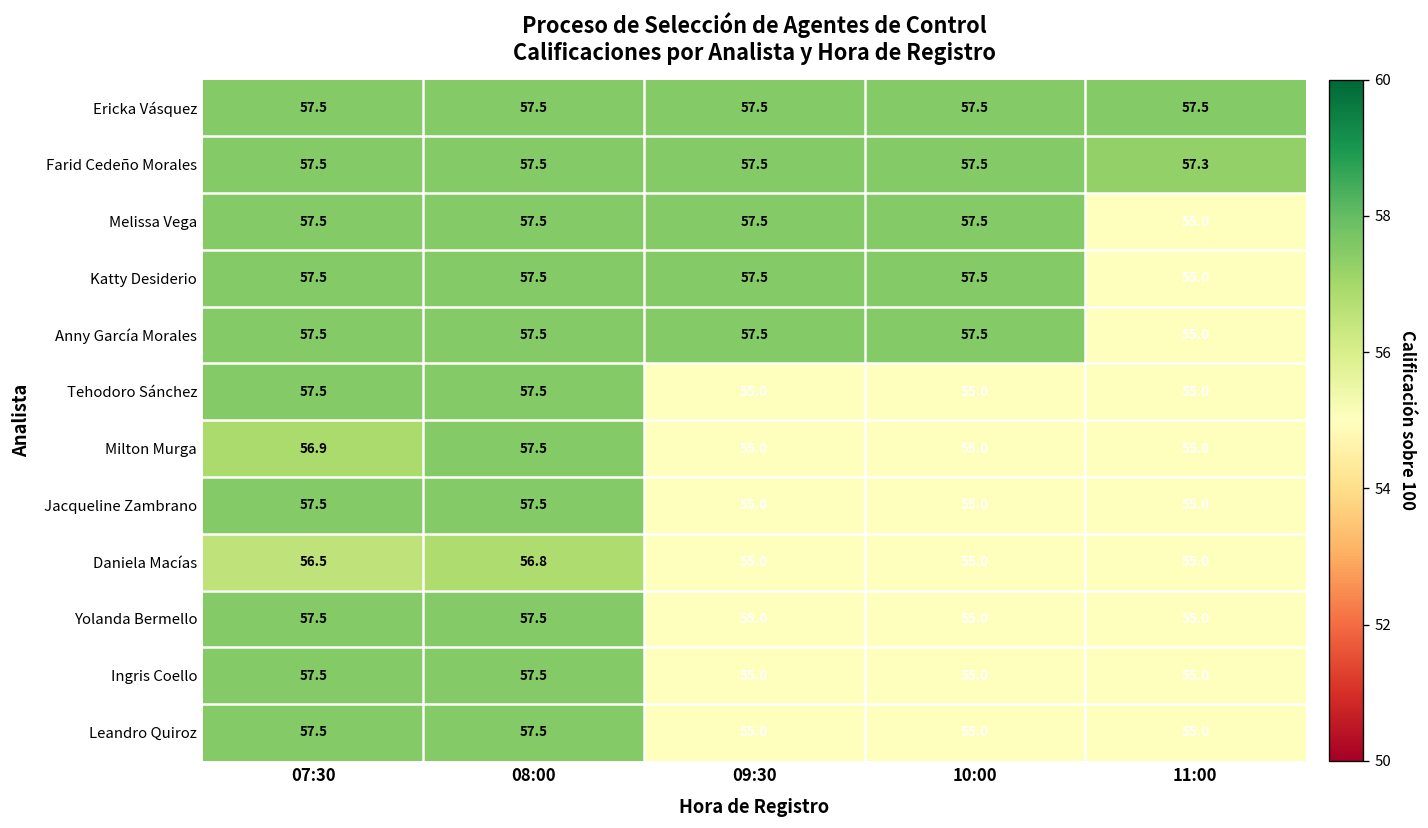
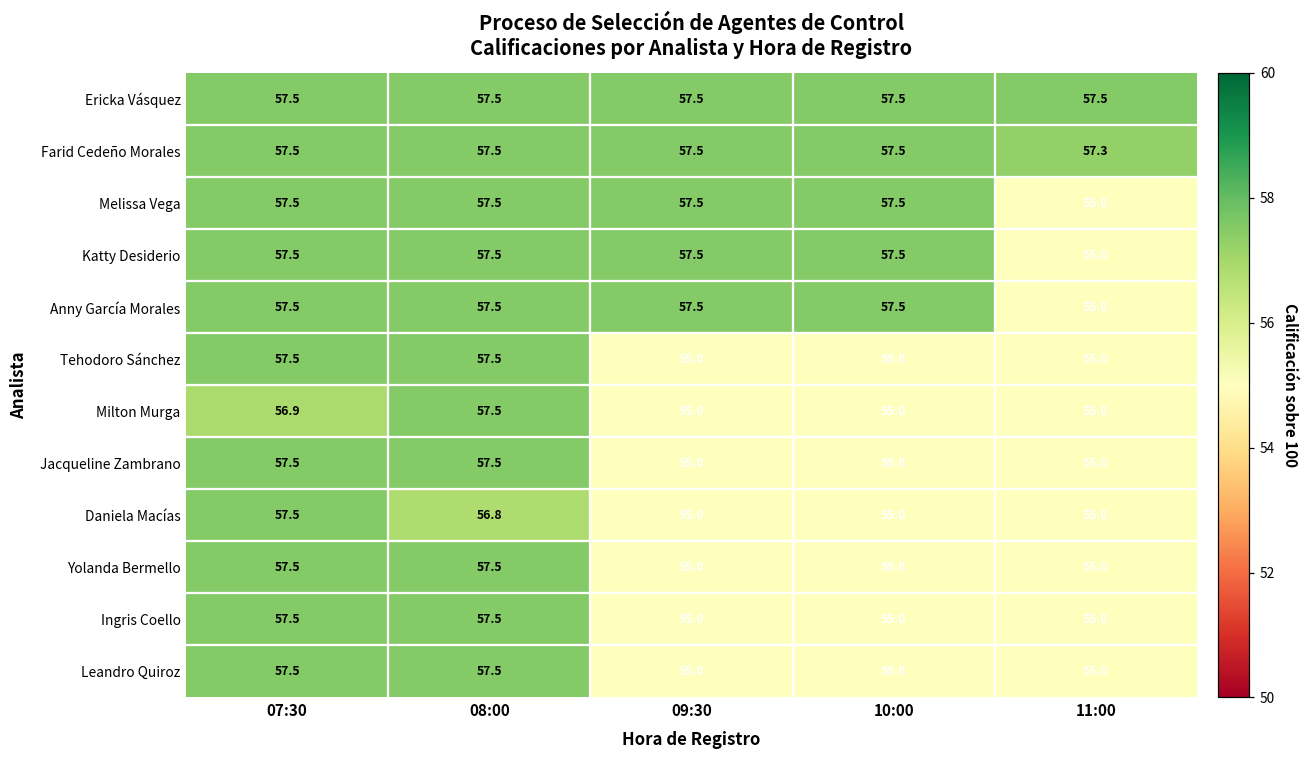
  {
    "Ericka Vásquez": {
      "07:30": 57.5,
      "08:00": 57.5,
      "09:30": 57.5,
      "10:00": 57.5,
      "11:00": 57.5
    },
    "Farid Cedeño Morales": {
      "07:30": 57.5,
      "08:00": 57.5,
      "09:30": 57.5,
      "10:00": 57.5,
      "11:00": 57.3
    },
    "Melissa Vega": {
      "07:30": 57.5,
      "08:00": 57.5,
      "09:30": 57.5,
      "10:00": 57.5,
      "11:00": 55.0
    },
    "Katty Desiderio": {
      "07:30": 57.5,
      "08:00": 57.5,
      "09:30": 57.5,
      "10:00": 57.5,
      "11:00": 55.0
    },
    "Anny García Morales": {
      "07:30": 57.5,
      "08:00": 57.5,
      "09:30": 57.5,
      "10:00": 57.5,
      "11:00": 55.0
    },
    "Tehodoro Sánchez": {
      "07:30": 57.5,
      "08:00": 57.5,
      "09:30": 55.0,
      "10:00": 55.0,
      "11:00": 55.0
    },
    "Milton Murga": {
      "07:30": 56.9,
      "08:00": 57.5,
      "09:30": 55.0,
      "10:00": 55.0,
      "11:00": 55.0
    },
    "Jacqueline Zambrano": {
      "07:30": 57.5,
      "08:00": 57.5,
      "09:30": 55.0,
      "10:00": 55.0,
      "11:00": 55.0
    },
    "Daniela Macías": {
-     "07:30": 56.5,
+     "07:30": 57.5,
      "08:00": 56.8,
      "09:30": 55.0,
      "10:00": 55.0,
      "11:00": 55.0
    },
    "Yolanda Bermello": {
      "07:30": 57.5,
      "08:00": 57.5,
      "09:30": 55.0,
      "10:00": 55.0,
      "11:00": 55.0
    },
    "Ingris Coello": {
      "07:30": 57.5,
      "08:00": 57.5,
      "09:30": 55.0,
      "10:00": 55.0,
      "11:00": 55.0
    },
    "Leandro Quiroz": {
      "07:30": 57.5,
      "08:00": 57.5,
      "09:30": 55.0,
      "10:00": 55.0,
      "11:00": 55.0
    }
  }
